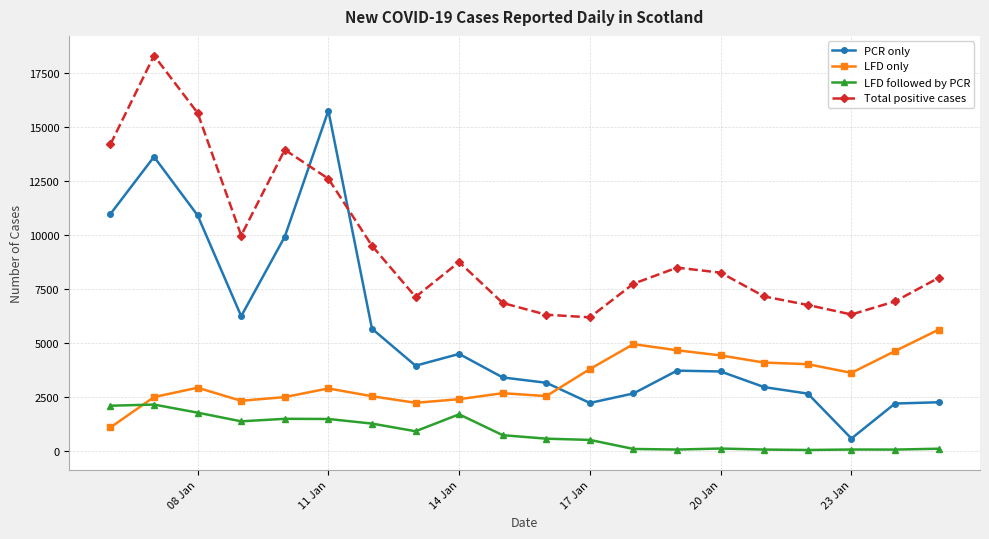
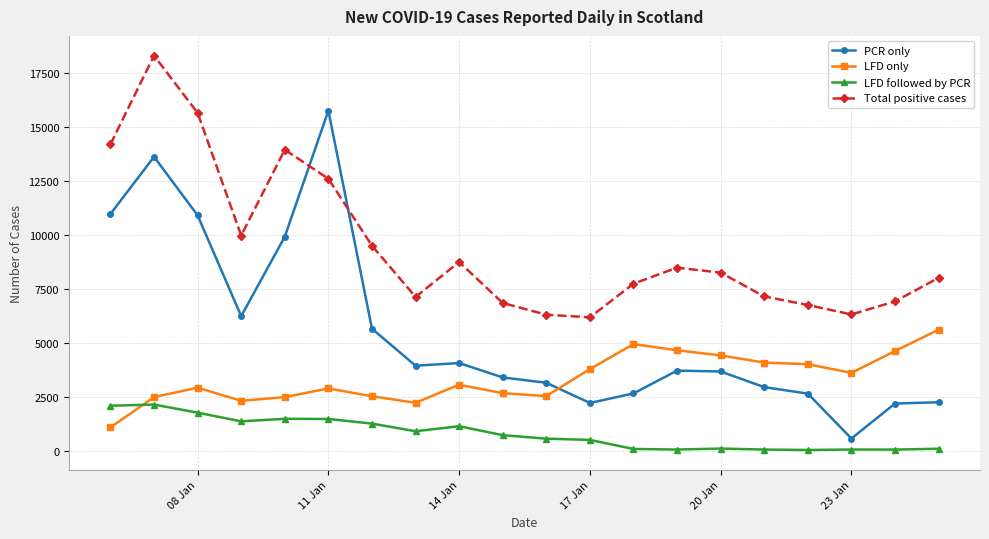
  {
    "PCR only": {
      "08 Jan": 10900,
      "11 Jan": 15800,
-     "14 Jan": 4500,
+     "14 Jan": 4100,
      "17 Jan": 2200,
      "20 Jan": 3700,
      "23 Jan": 600
    },
    "LFD only": {
      "08 Jan": 2900,
      "11 Jan": 2900,
-     "14 Jan": 2400,
+     "14 Jan": 3100,
      "17 Jan": 3800,
      "20 Jan": 4400,
      "23 Jan": 3600
    },
    "LFD followed by PCR": {
      "08 Jan": 1800,
      "11 Jan": 1500,
-     "14 Jan": 1700,
+     "14 Jan": 1200,
      "17 Jan": 500,
      "20 Jan": 100,
      "23 Jan": 100
    },
    "Total positive cases": {
      "08 Jan": 15600,
      "11 Jan": 12600,
      "14 Jan": 8800,
      "17 Jan": 6200,
      "20 Jan": 8300,
      "23 Jan": 6300
    }
  }
